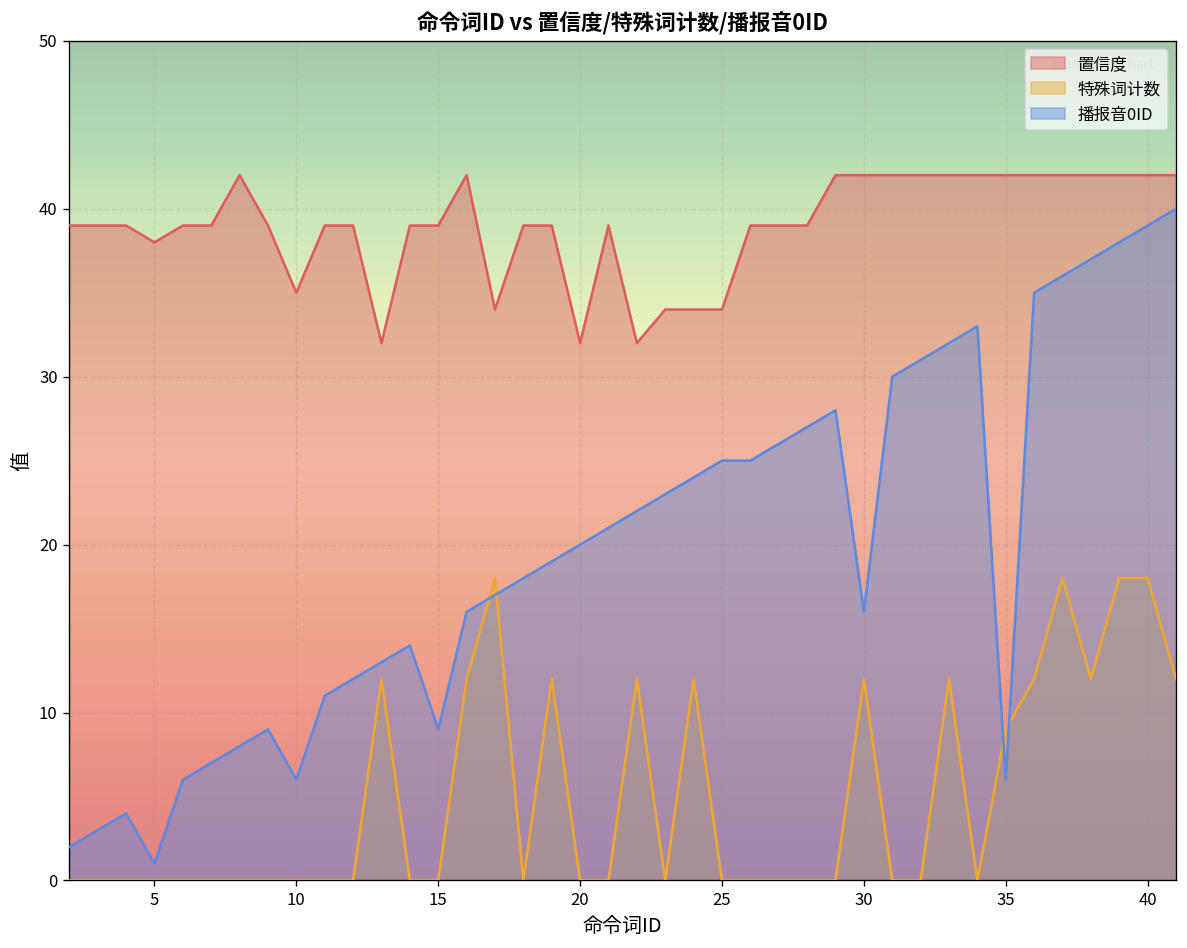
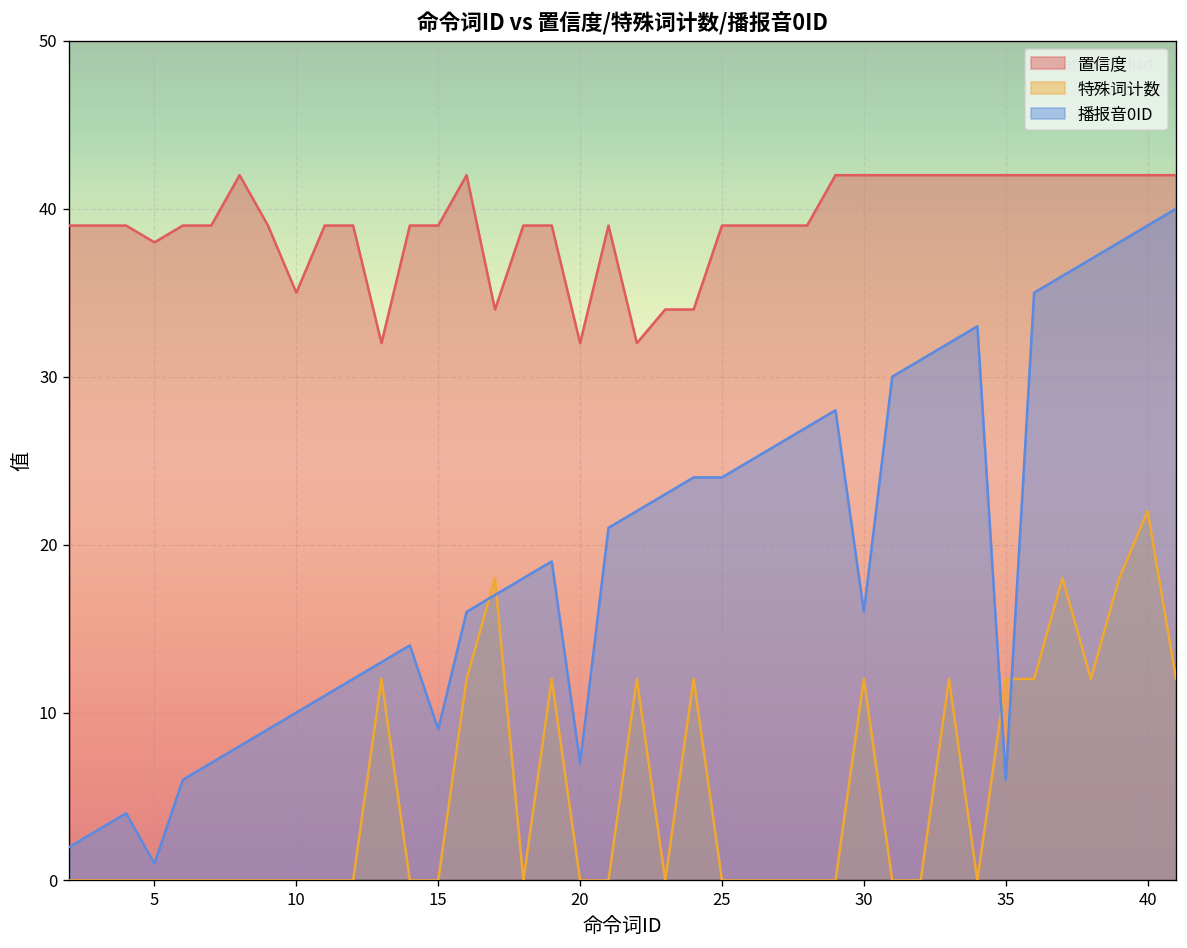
  {
    "置信度": {
      "5": 38,
      "10": 35,
      "15": 39,
      "20": 32,
-     "25": 34,
+     "25": 39,
      "30": 42,
      "35": 42,
      "40": 42
    },
    "特殊词计数": {
      "5": 0,
      "10": 0,
      "15": 0,
      "20": 0,
      "25": 0,
      "30": 12,
-     "35": 9,
-     "40": 18
+     "35": 12,
+     "40": 22
    },
    "播报音0ID": {
      "5": 1,
-     "10": 6,
+     "10": 10,
      "15": 9,
-     "20": 20,
-     "25": 25,
+     "20": 7,
+     "25": 24,
      "30": 16,
      "35": 6,
      "40": 39
    }
  }
